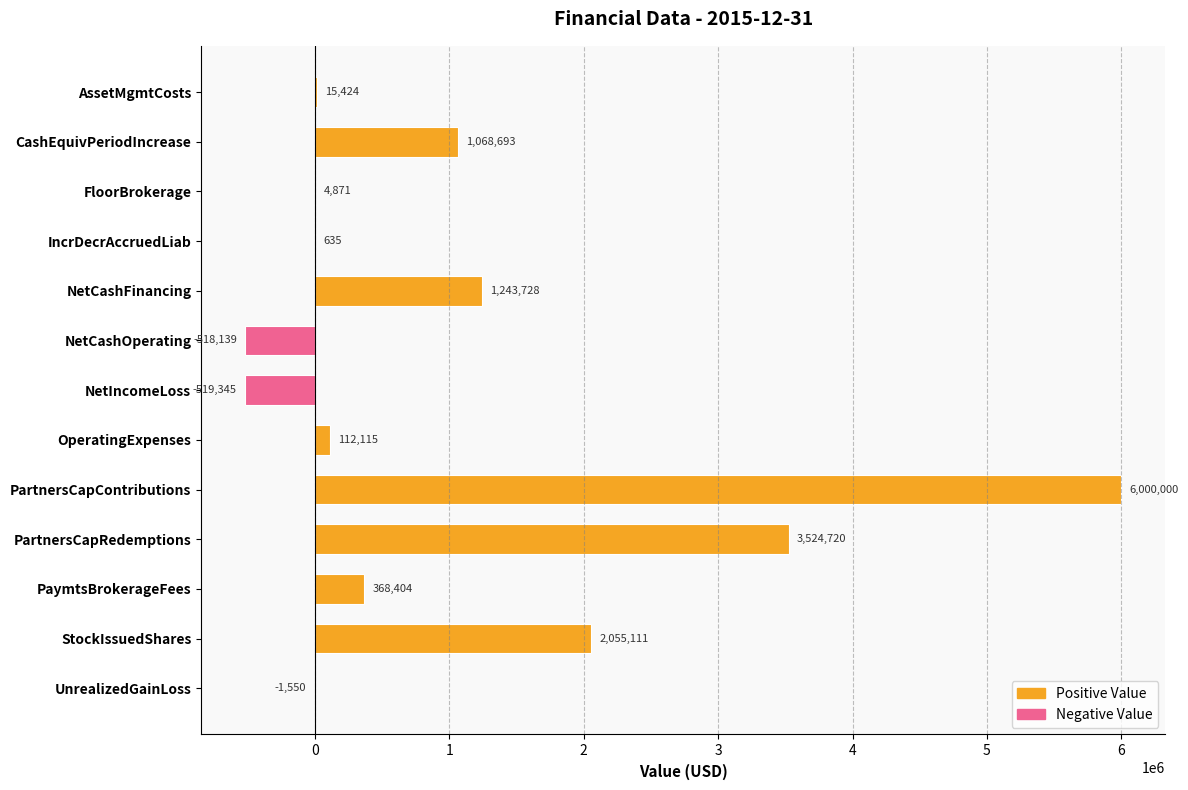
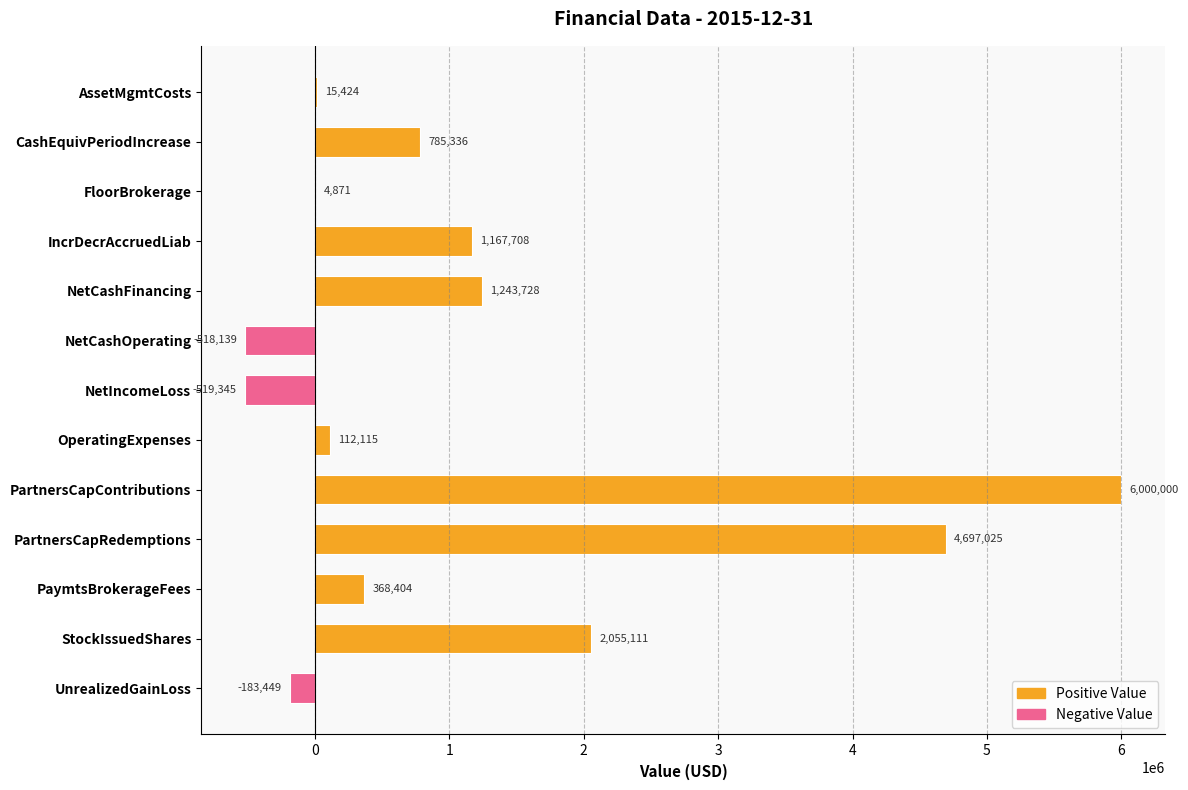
  {
    "AssetMgmtCosts": "15,424",
-   "CashEquivPeriodIncrease": "1,068,693",
+   "CashEquivPeriodIncrease": "785,336",
    "FloorBrokerage": "4,871",
-   "IncrDecrAccruedLiab": "635",
+   "IncrDecrAccruedLiab": "1,167,708",
    "NetCashFinancing": "1,243,728",
    "NetCashOperating": "-518,139",
    "NetIncomeLoss": "-519,345",
    "OperatingExpenses": "112,115",
    "PartnersCapContributions": "6,000,000",
-   "PartnersCapRedemptions": "3,524,720",
+   "PartnersCapRedemptions": "4,697,025",
    "PaymtsBrokerageFees": "368,404",
    "StockIssuedShares": "2,055,111",
-   "UnrealizedGainLoss": "-1,550"
+   "UnrealizedGainLoss": "-183,449"
  }
